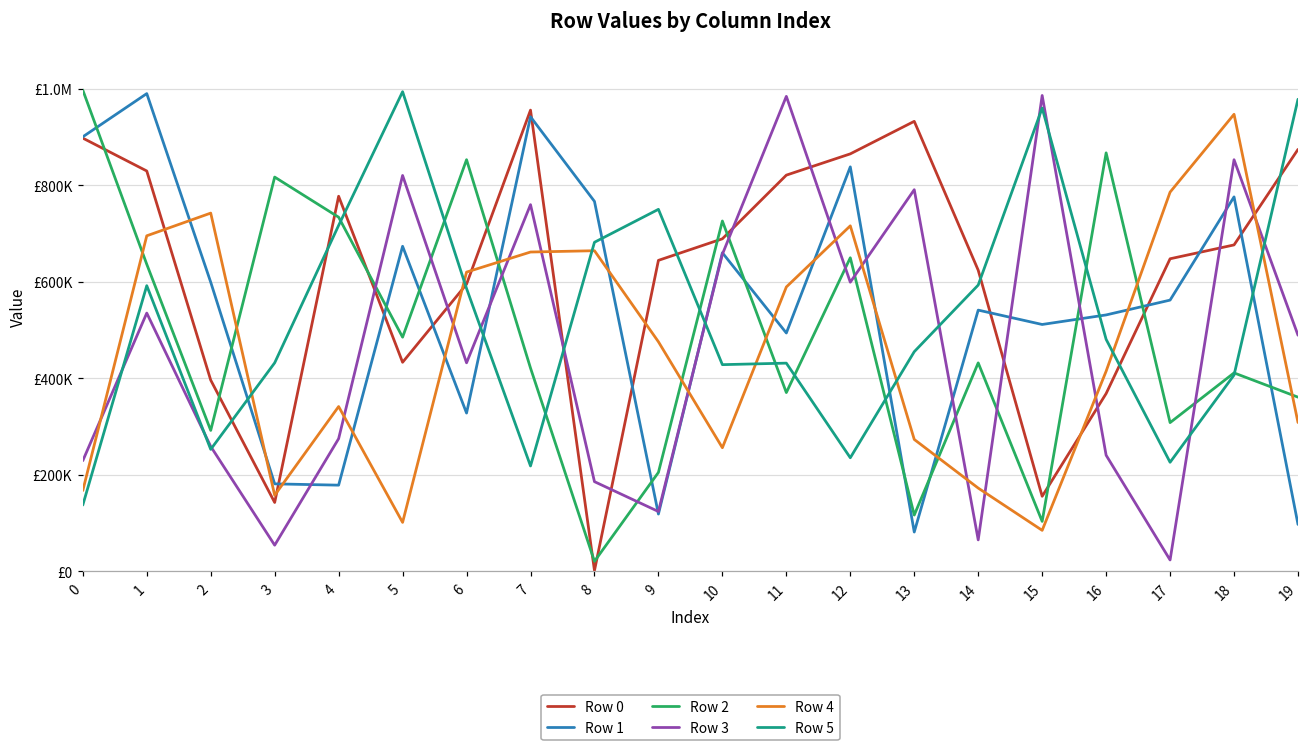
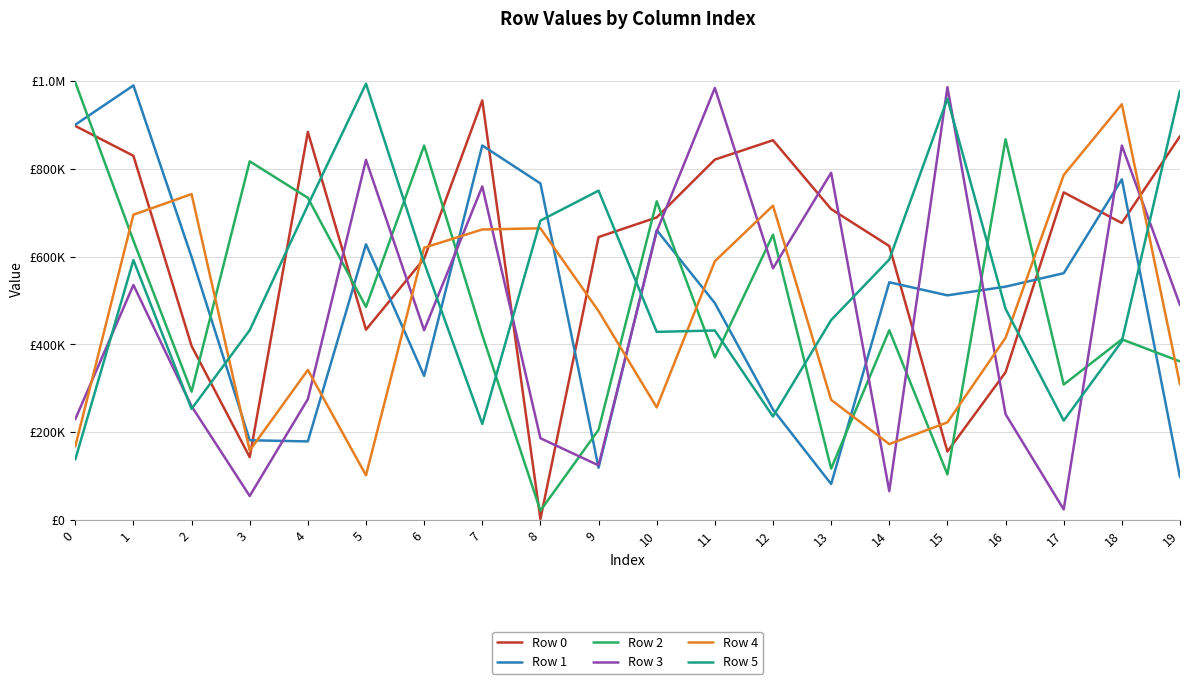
  {
    "Row 0": {
      "1": "£830000",
      "2": "£400000",
      "3": "£140000",
-     "4": "£780000",
+     "4": "£880000",
      "5": "£430000",
      "6": "£600000",
      "7": "£960000",
      "8": "£0",
      "9": "£640000",
      "10": "£690000",
      "11": "£820000",
      "12": "£870000",
-     "13": "£930000",
+     "13": "£710000",
      "14": "£620000",
      "15": "£160000",
-     "16": "£370000",
-     "17": "£650000",
+     "16": "£340000",
+     "17": "£750000",
      "18": "£680000",
      "19": "£870000"
    },
    "Row 1": {
      "1": "£990000",
      "2": "£600000",
      "3": "£180000",
      "4": "£180000",
-     "5": "£670000",
+     "5": "£630000",
      "6": "£330000",
-     "7": "£940000",
+     "7": "£850000",
      "8": "£770000",
      "11": "£490000",
-     "12": "£840000",
+     "12": "£250000",
      "13": "£80000",
      "14": "£540000",
      "15": "£510000",
      "16": "£530000",
      "17": "£560000",
      "18": "£780000",
      "19": "£100000"
    },
    "Row 3": {
      "0": "£230000",
      "1": "£540000",
      "2": "£260000",
      "3": "£50000",
      "4": "£270000",
      "5": "£820000",
      "6": "£430000",
      "7": "£760000",
      "8": "£190000",
      "11": "£980000",
-     "12": "£600000",
+     "12": "£570000",
      "13": "£790000",
      "14": "£60000",
      "15": "£990000",
      "16": "£240000",
      "17": "£20000",
      "18": "£850000",
      "19": "£490000"
    },
    "Row 4": {
      "0": "£170000",
      "1": "£700000",
      "2": "£740000",
      "3": "£160000",
      "4": "£340000",
      "5": "£100000",
      "6": "£620000",
      "7": "£660000",
      "8": "£660000",
      "9": "£480000",
      "10": "£260000",
      "11": "£590000",
      "12": "£720000",
      "13": "£270000",
      "14": "£170000",
-     "15": "£80000",
+     "15": "£220000",
      "16": "£410000",
      "17": "£790000",
      "18": "£950000",
      "19": "£310000"
    }
  }
